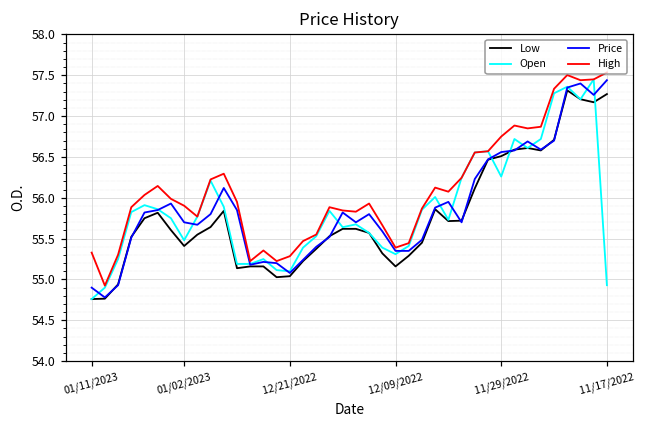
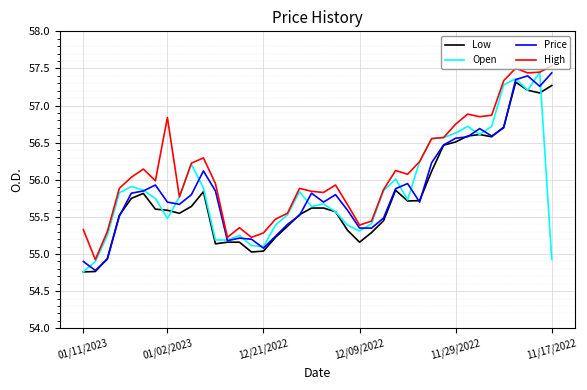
  {
    "Low": {
-     "01/02/2023": 55.4,
+     "01/02/2023": 55.6,
      "12/21/2022": 55.0,
      "12/09/2022": 55.2,
      "11/29/2022": 56.5,
      "11/17/2022": 57.3
    },
    "Open": {
      "01/02/2023": 55.5,
      "12/09/2022": 55.3,
-     "11/29/2022": 56.3,
+     "11/29/2022": 56.6,
      "11/17/2022": 54.9
    },
    "Price": {
      "01/11/2023": 54.9,
      "01/02/2023": 55.7,
      "12/09/2022": 55.4,
      "11/29/2022": 56.6,
      "11/17/2022": 57.4
    },
    "High": {
      "01/11/2023": 55.3,
-     "01/02/2023": 55.9,
+     "01/02/2023": 56.8,
      "12/21/2022": 55.3,
      "12/09/2022": 55.4,
      "11/29/2022": 56.8
    }
  }
